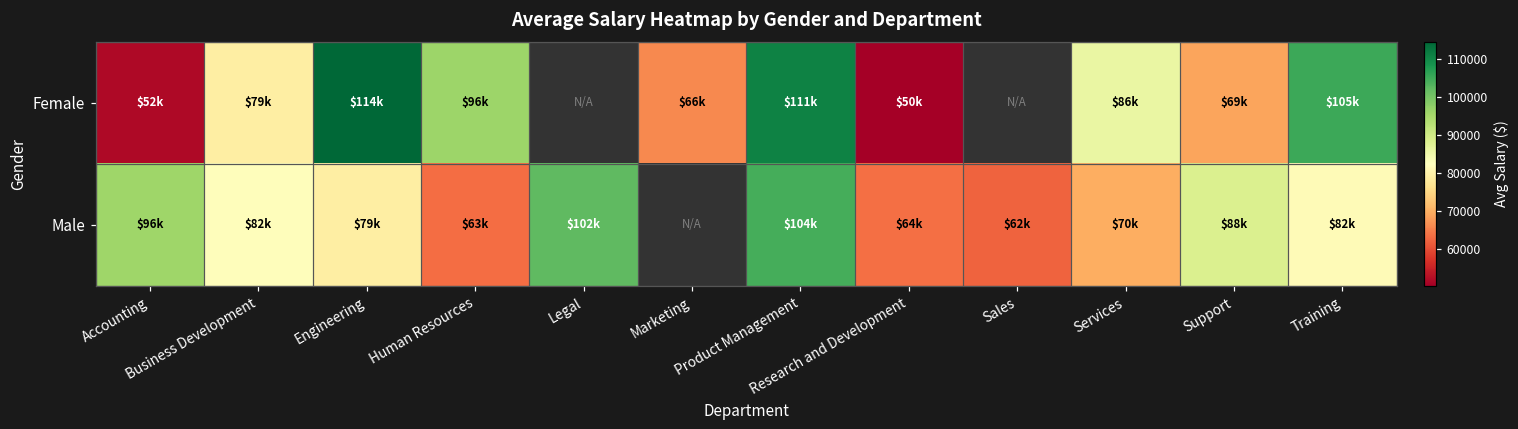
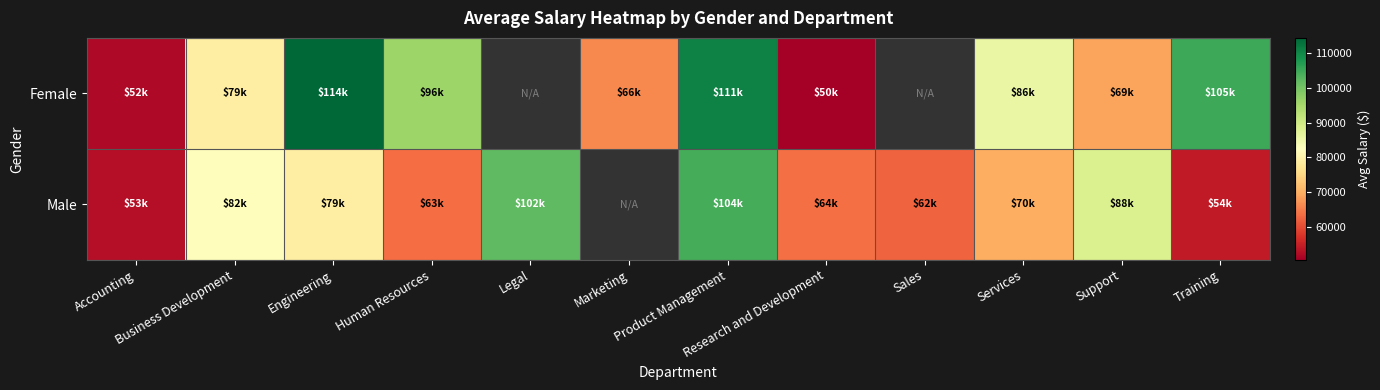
  {
    "Female": {
      "Accounting": "$52k",
      "Business Development": "$79k",
      "Engineering": "$114k",
      "Human Resources": "$96k",
      "Marketing": "$66k",
      "Product Management": "$111k",
      "Research and Development": "$50k",
      "Services": "$86k",
      "Support": "$69k",
      "Training": "$105k"
    },
    "Male": {
-     "Accounting": "$96k",
+     "Accounting": "$53k",
      "Business Development": "$82k",
      "Engineering": "$79k",
      "Human Resources": "$63k",
      "Legal": "$102k",
      "Product Management": "$104k",
      "Research and Development": "$64k",
      "Sales": "$62k",
      "Services": "$70k",
      "Support": "$88k",
-     "Training": "$82k"
+     "Training": "$54k"
    }
  }
